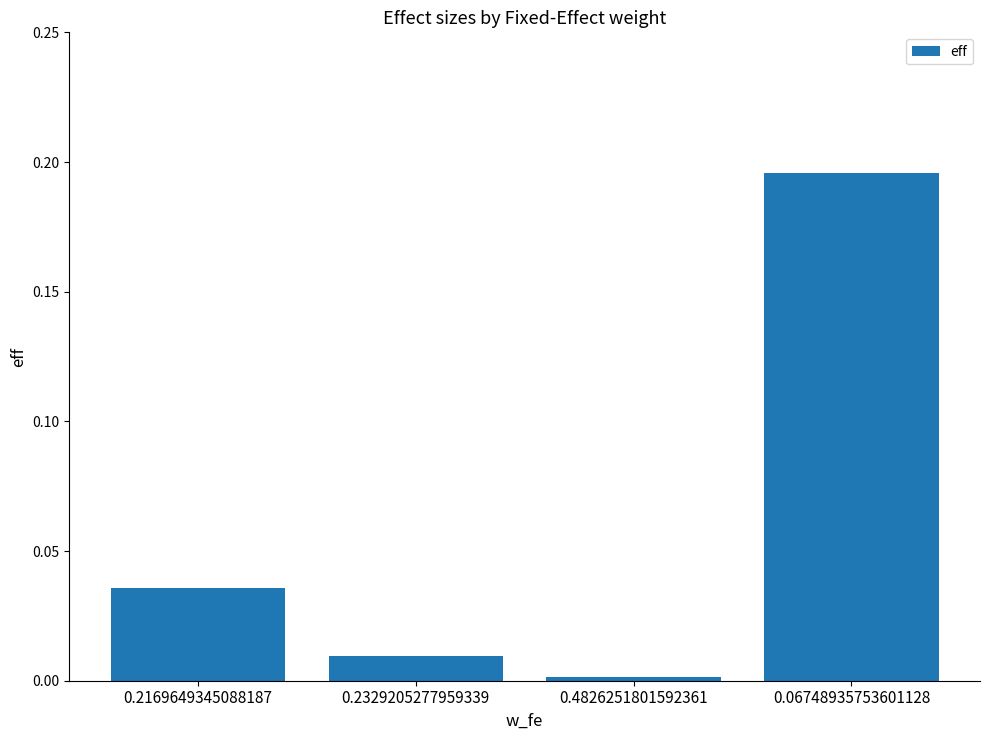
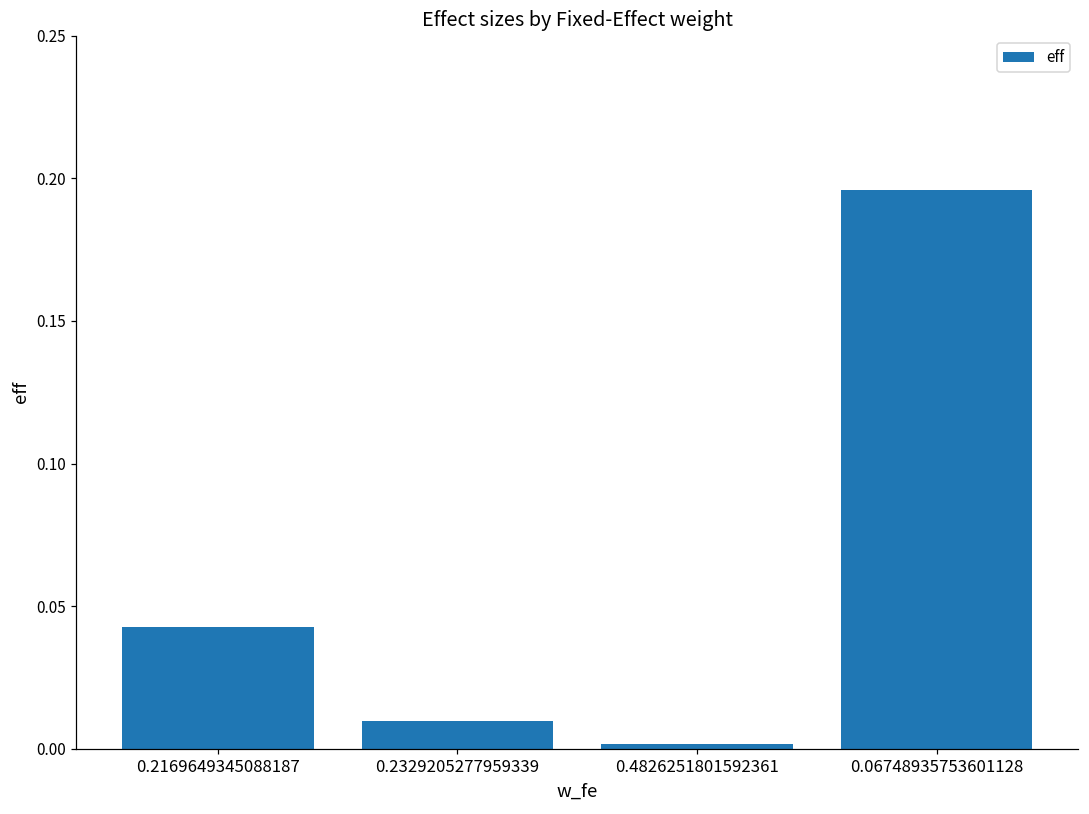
  {
-   "0.2169649345088187": 0.036,
+   "0.2169649345088187": 0.043,
    "0.2329205277959339": 0.010,
    "0.4826251801592361": 0.002,
    "0.06748935753601128": 0.196
  }
